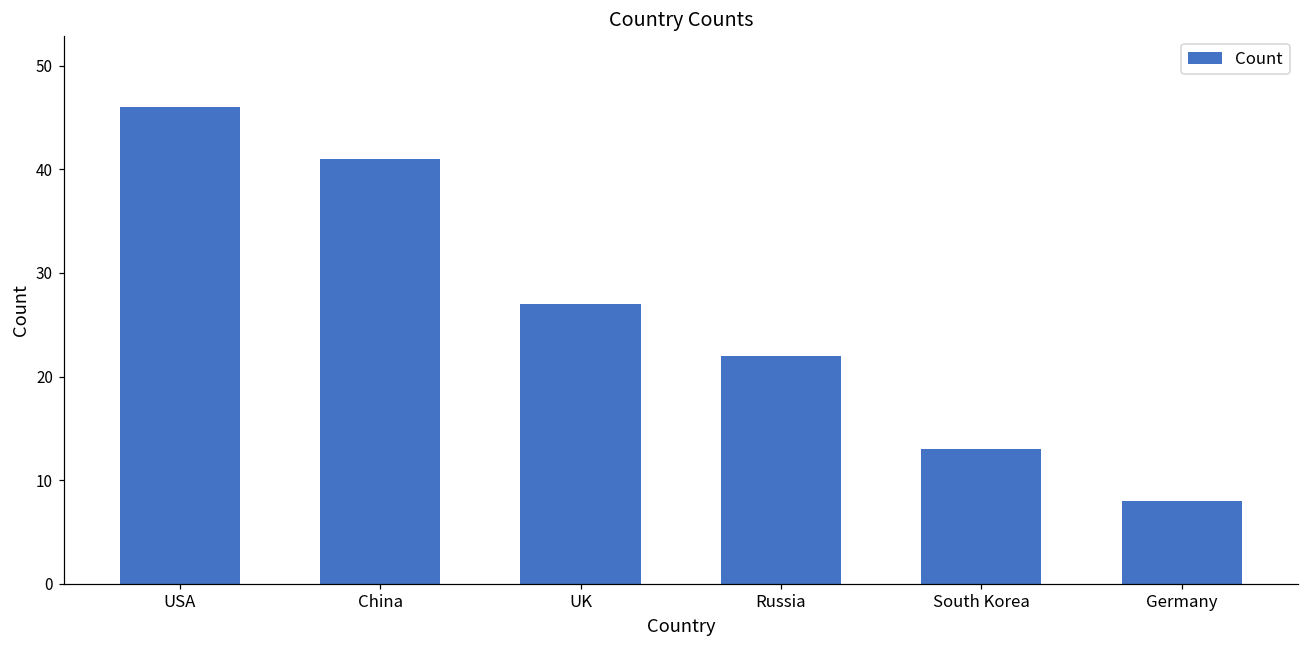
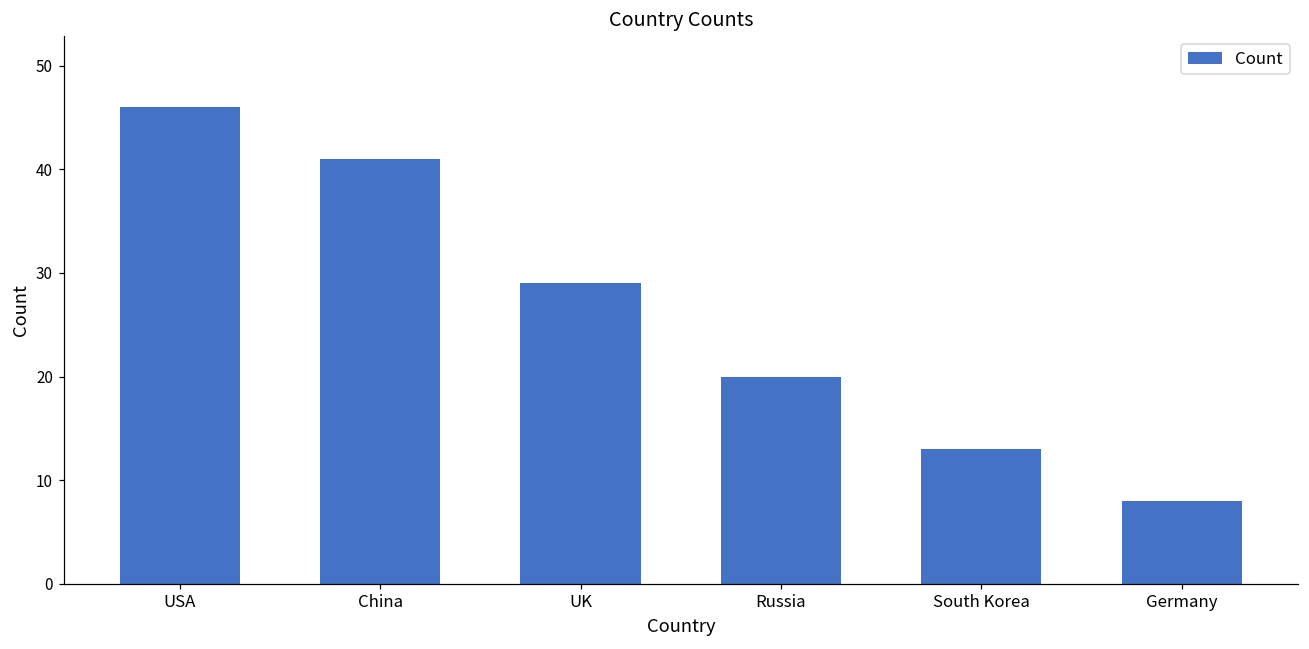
  {
    "USA": 46,
    "China": 41,
-   "UK": 27,
-   "Russia": 22,
+   "UK": 29,
+   "Russia": 20,
    "South Korea": 13,
    "Germany": 8
  }
